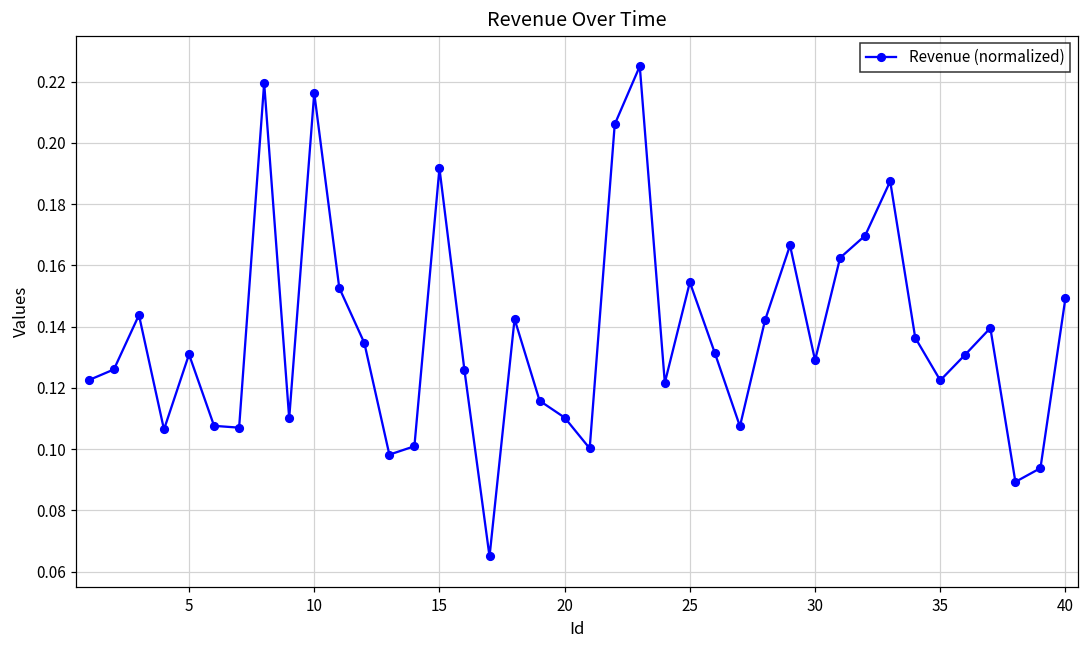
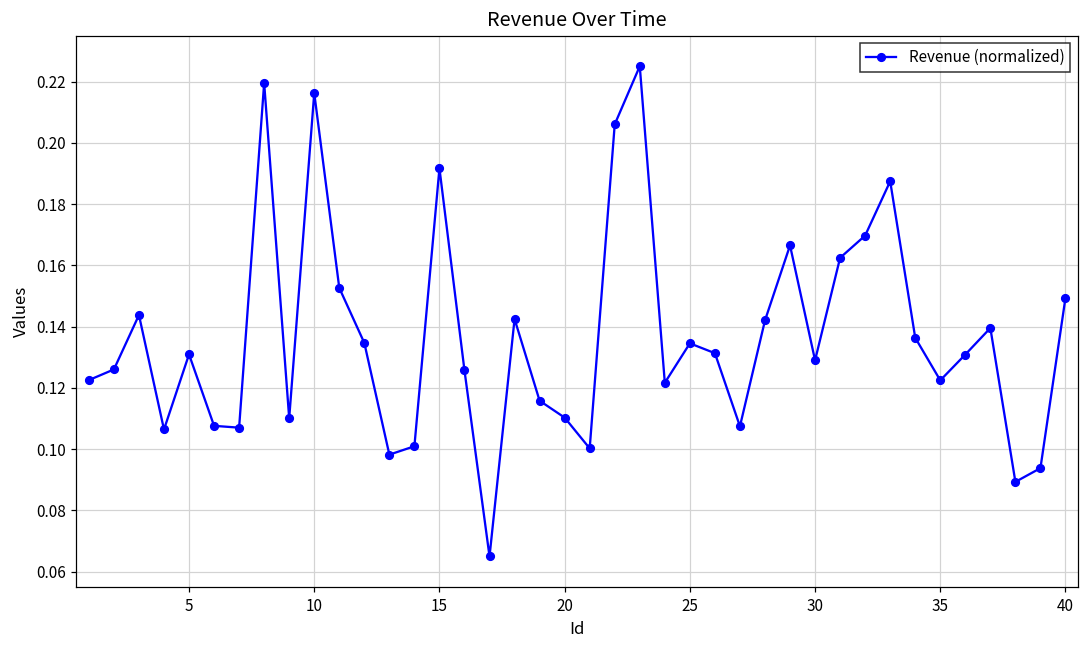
  {
    "5": 0.131,
    "10": 0.216,
    "15": 0.192,
    "20": 0.110,
-   "25": 0.154,
+   "25": 0.135,
    "30": 0.129,
    "35": 0.122,
    "40": 0.149
  }
